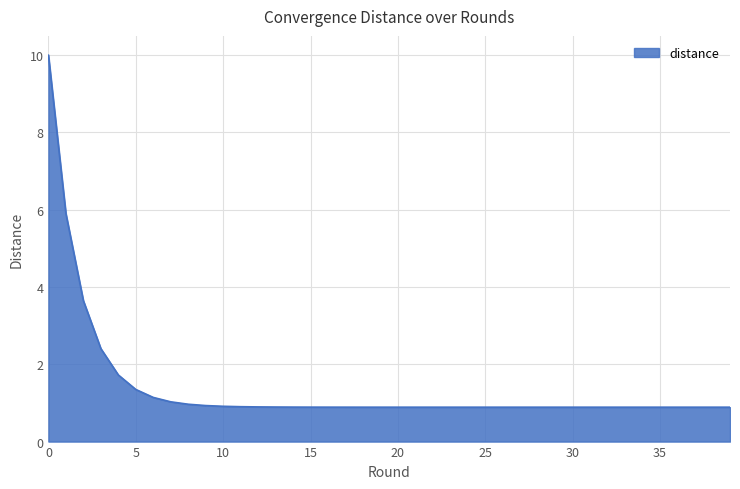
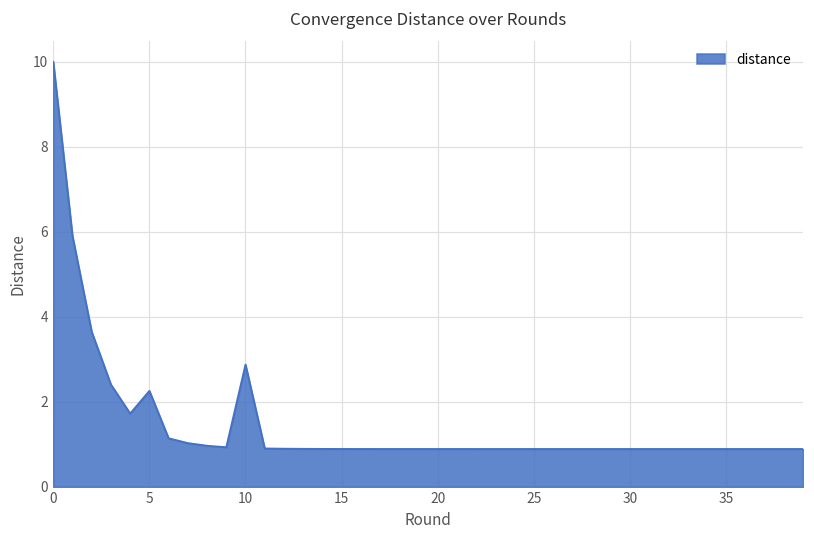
  {
    "0": 10.0,
-   "5": 1.3,
-   "10": 0.9,
+   "5": 2.3,
+   "10": 2.9,
    "15": 0.9,
    "20": 0.9,
    "25": 0.9,
    "30": 0.9,
    "35": 0.9
  }
